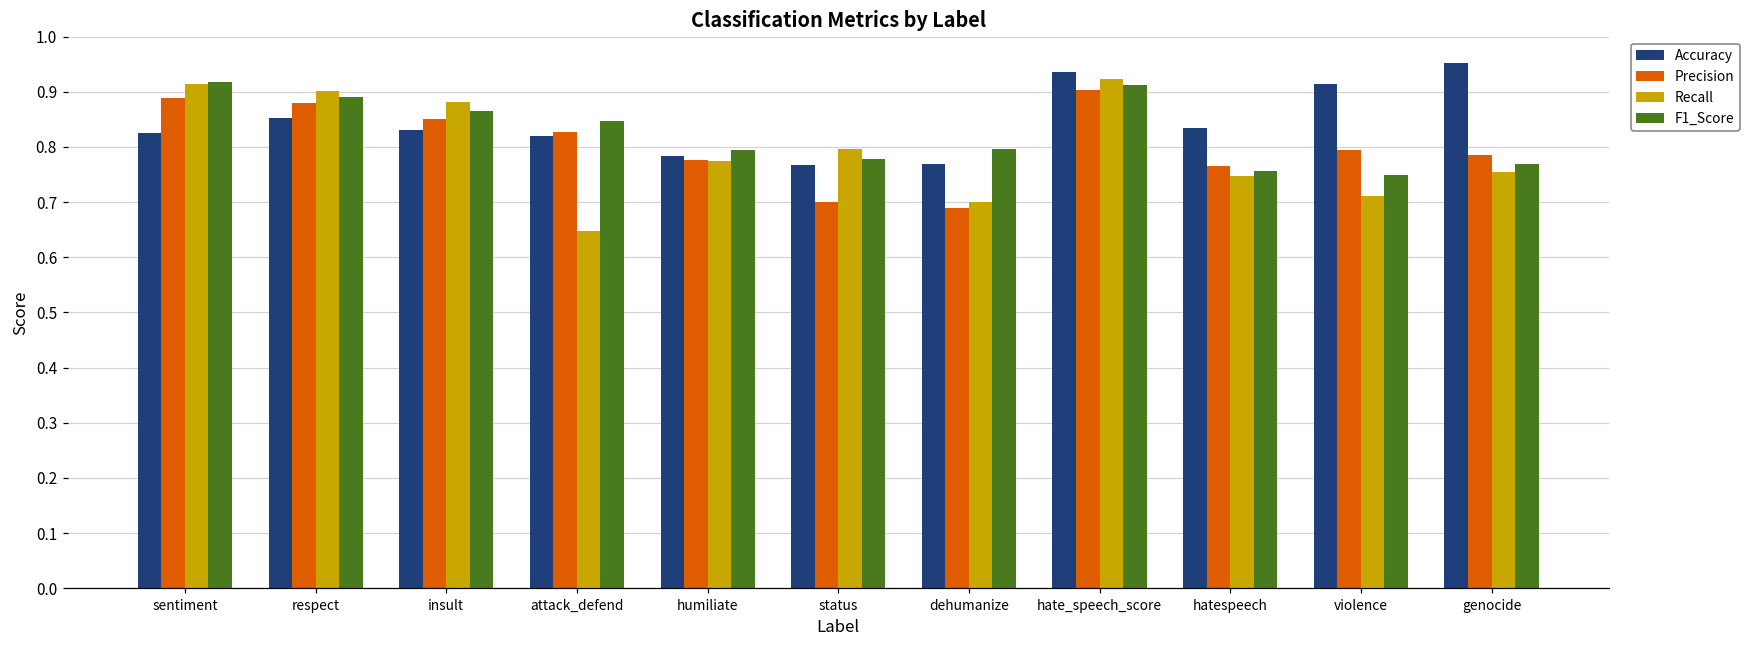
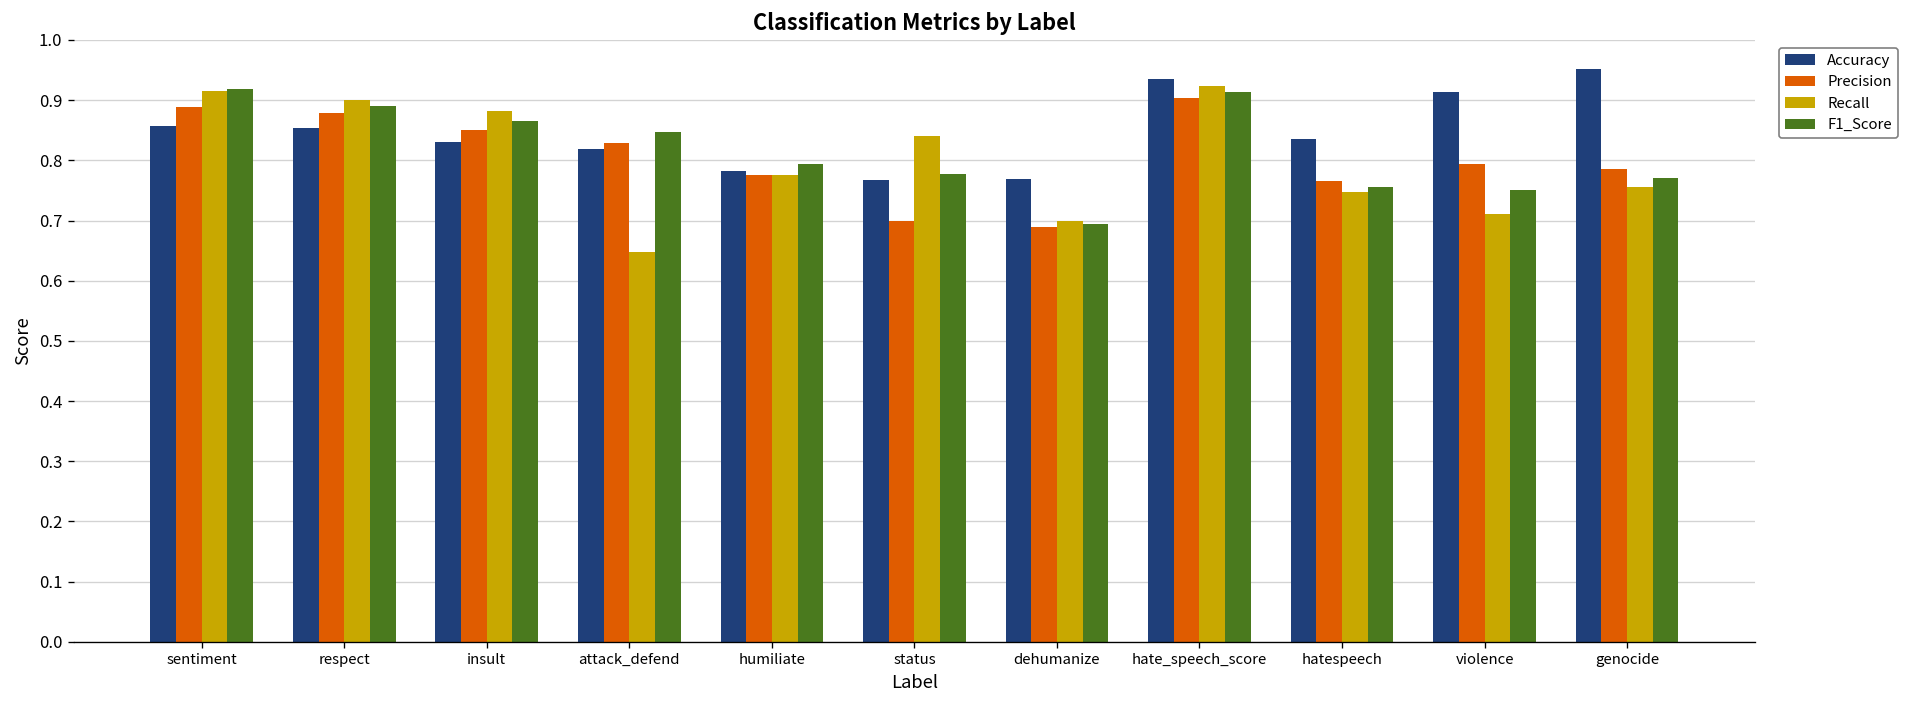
  {
    "Accuracy": {
-     "sentiment": 0.83,
+     "sentiment": 0.86,
      "respect": 0.85,
      "insult": 0.83,
      "attack_defend": 0.82,
      "humiliate": 0.78,
      "status": 0.77,
      "dehumanize": 0.77,
      "hate_speech_score": 0.94,
      "hatespeech": 0.84,
      "violence": 0.91,
      "genocide": 0.95
    },
    "Precision": {
      "sentiment": 0.89,
      "respect": 0.88,
      "insult": 0.85,
      "attack_defend": 0.83,
      "humiliate": 0.78,
      "status": 0.70,
      "dehumanize": 0.69,
      "hate_speech_score": 0.90,
      "hatespeech": 0.77,
      "violence": 0.79,
      "genocide": 0.79
    },
    "Recall": {
      "sentiment": 0.92,
      "respect": 0.90,
      "insult": 0.88,
      "attack_defend": 0.65,
      "humiliate": 0.78,
-     "status": 0.80,
+     "status": 0.84,
      "dehumanize": 0.70,
      "hate_speech_score": 0.92,
      "hatespeech": 0.75,
      "violence": 0.71,
      "genocide": 0.76
    },
    "F1_Score": {
      "sentiment": 0.92,
      "respect": 0.89,
      "insult": 0.87,
      "attack_defend": 0.85,
      "humiliate": 0.79,
      "status": 0.78,
-     "dehumanize": 0.80,
+     "dehumanize": 0.69,
      "hate_speech_score": 0.91,
      "hatespeech": 0.76,
      "violence": 0.75,
      "genocide": 0.77
    }
  }
